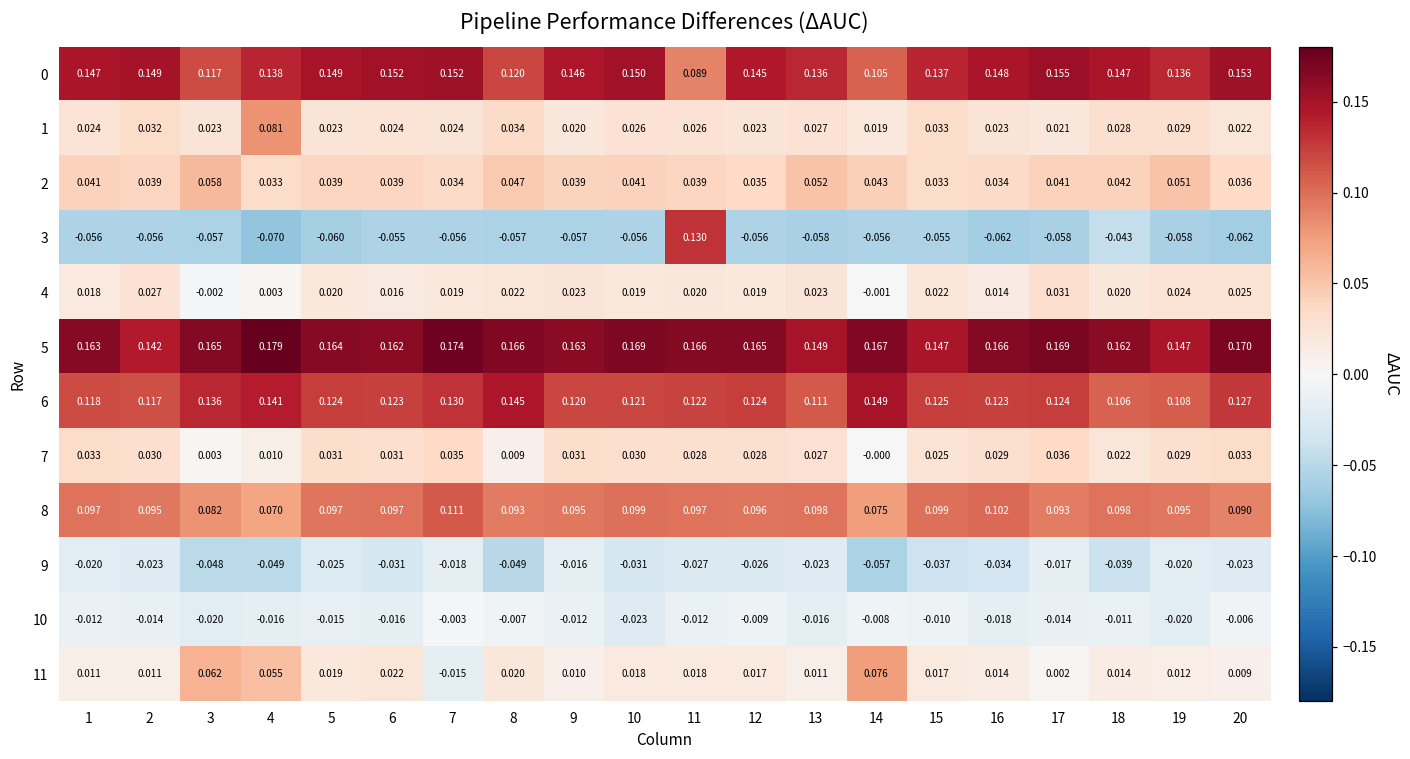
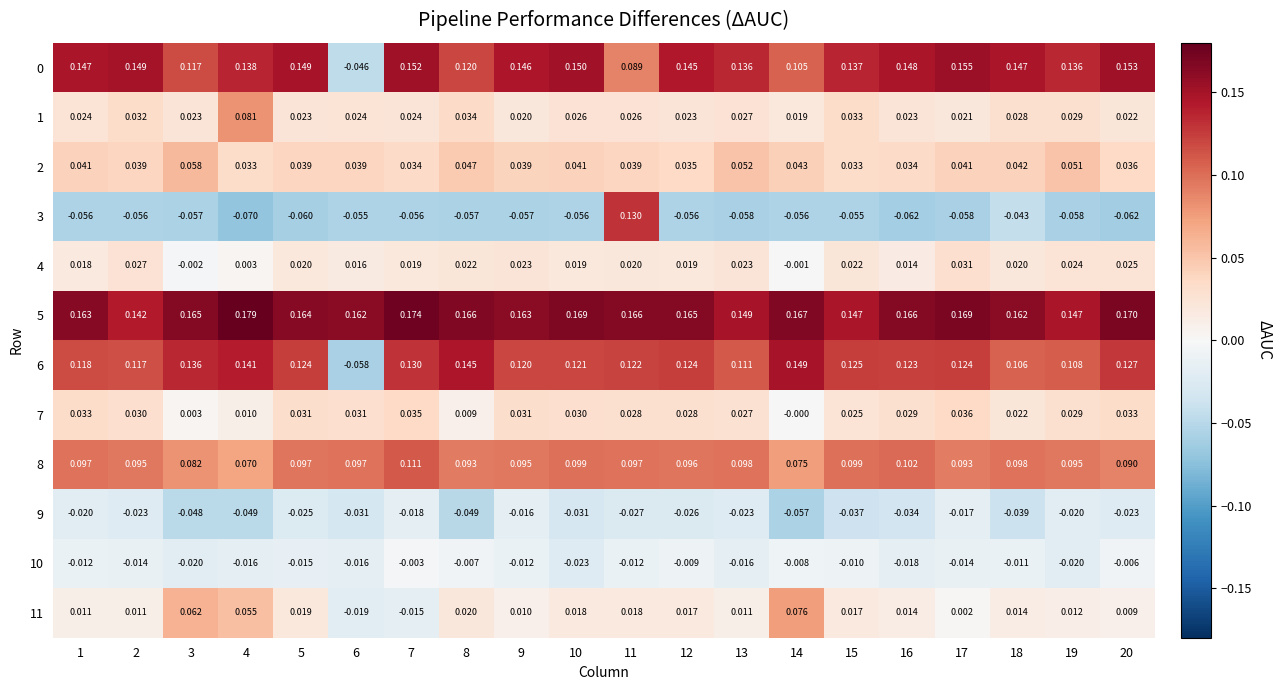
  {
    "0": {
      "1": 0.147,
      "2": 0.149,
      "3": 0.117,
      "4": 0.138,
      "5": 0.149,
-     "6": 0.152,
+     "6": -0.046,
      "7": 0.152,
      "8": 0.120,
      "9": 0.146,
      "10": 0.150,
      "11": 0.089,
      "12": 0.145,
      "13": 0.136,
      "14": 0.105,
      "15": 0.137,
      "16": 0.148,
      "17": 0.155,
      "18": 0.147,
      "19": 0.136,
      "20": 0.153
    },
    "6": {
      "1": 0.118,
      "2": 0.117,
      "3": 0.136,
      "4": 0.141,
      "5": 0.124,
-     "6": 0.123,
+     "6": -0.058,
      "7": 0.130,
      "8": 0.145,
      "9": 0.120,
      "10": 0.121,
      "11": 0.122,
      "12": 0.124,
      "13": 0.111,
      "14": 0.149,
      "15": 0.125,
      "16": 0.123,
      "17": 0.124,
      "18": 0.106,
      "19": 0.108,
      "20": 0.127
    },
    "11": {
      "1": 0.011,
      "2": 0.011,
      "3": 0.062,
      "4": 0.055,
      "5": 0.019,
-     "6": 0.022,
+     "6": -0.019,
      "7": -0.015,
      "8": 0.020,
      "9": 0.010,
      "10": 0.018,
      "11": 0.018,
      "12": 0.017,
      "13": 0.011,
      "14": 0.076,
      "15": 0.017,
      "16": 0.014,
      "17": 0.002,
      "18": 0.014,
      "19": 0.012,
      "20": 0.009
    }
  }
